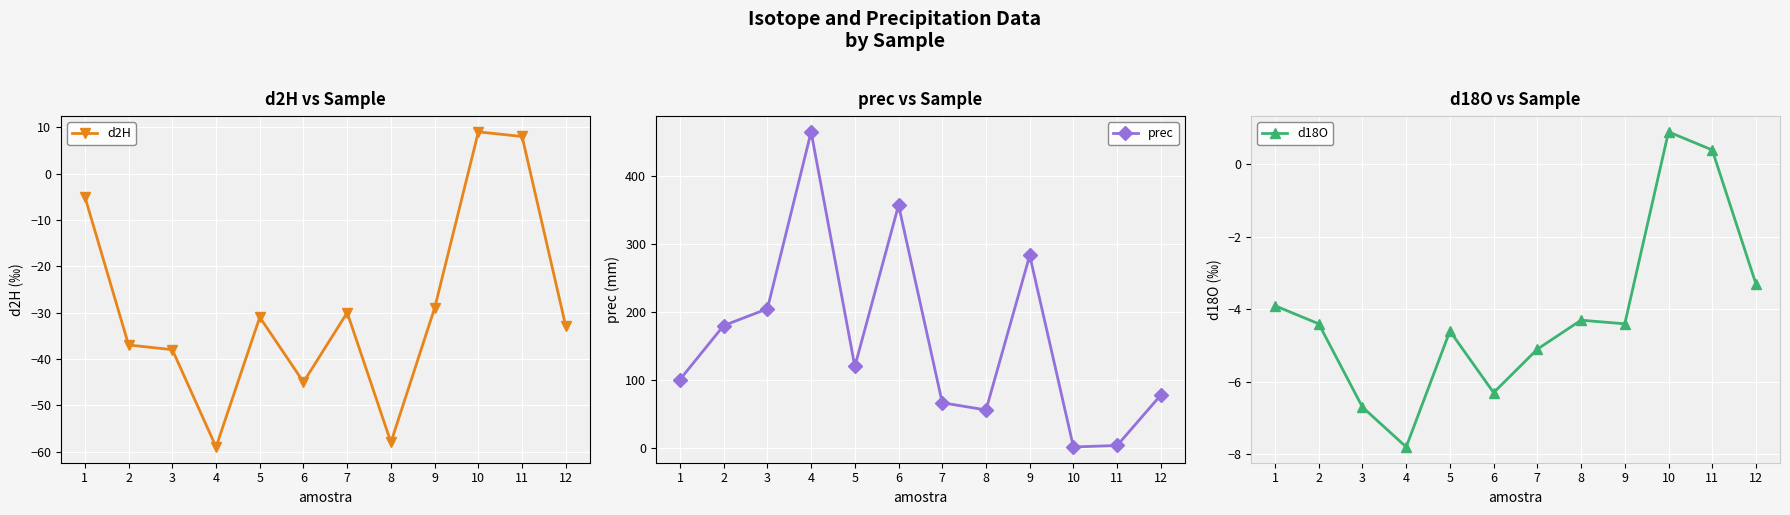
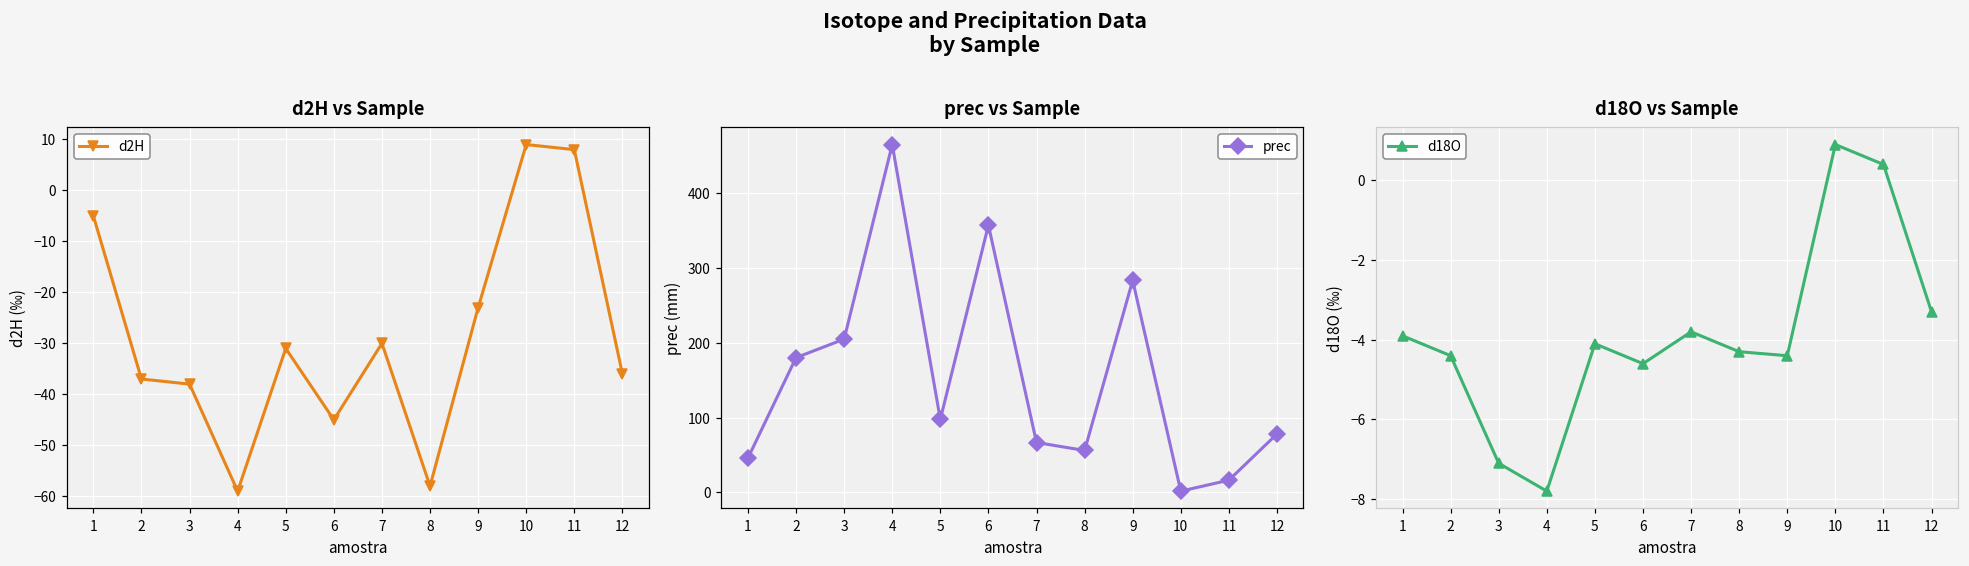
  {
    "d2H vs Sample": {
      "1": -5,
      "2": -37,
      "3": -38,
      "4": -59,
      "5": -31,
      "6": -45,
      "7": -30,
      "8": -58,
-     "9": -29,
+     "9": -23,
      "10": 9,
      "11": 8,
-     "12": -33
+     "12": -36
    },
    "prec vs Sample": {
-     "1": 100,
+     "1": 50,
      "2": 180,
      "3": 200,
      "4": 460,
-     "5": 120,
+     "5": 100,
      "6": 360,
      "7": 70,
      "8": 60,
      "9": 280,
      "10": 0,
-     "11": 0,
+     "11": 20,
      "12": 80
    },
    "d18O vs Sample": {
      "1": -3.9,
      "2": -4.4,
-     "3": -6.7,
+     "3": -7.1,
      "4": -7.8,
-     "5": -4.6,
-     "6": -6.3,
-     "7": -5.1,
+     "5": -4.1,
+     "6": -4.6,
+     "7": -3.8,
      "8": -4.3,
      "9": -4.4,
      "10": 0.9,
      "11": 0.4,
      "12": -3.3
    }
  }
